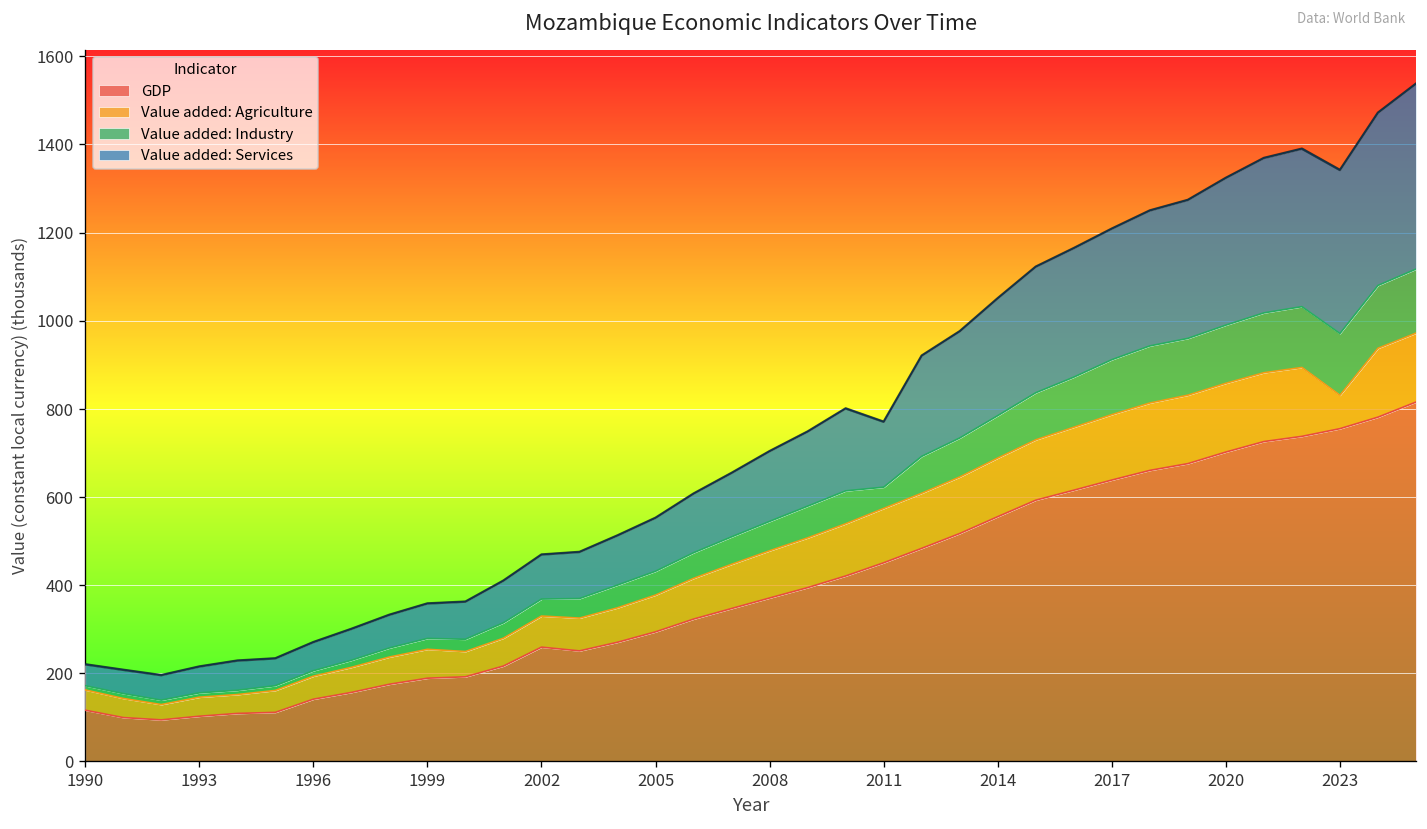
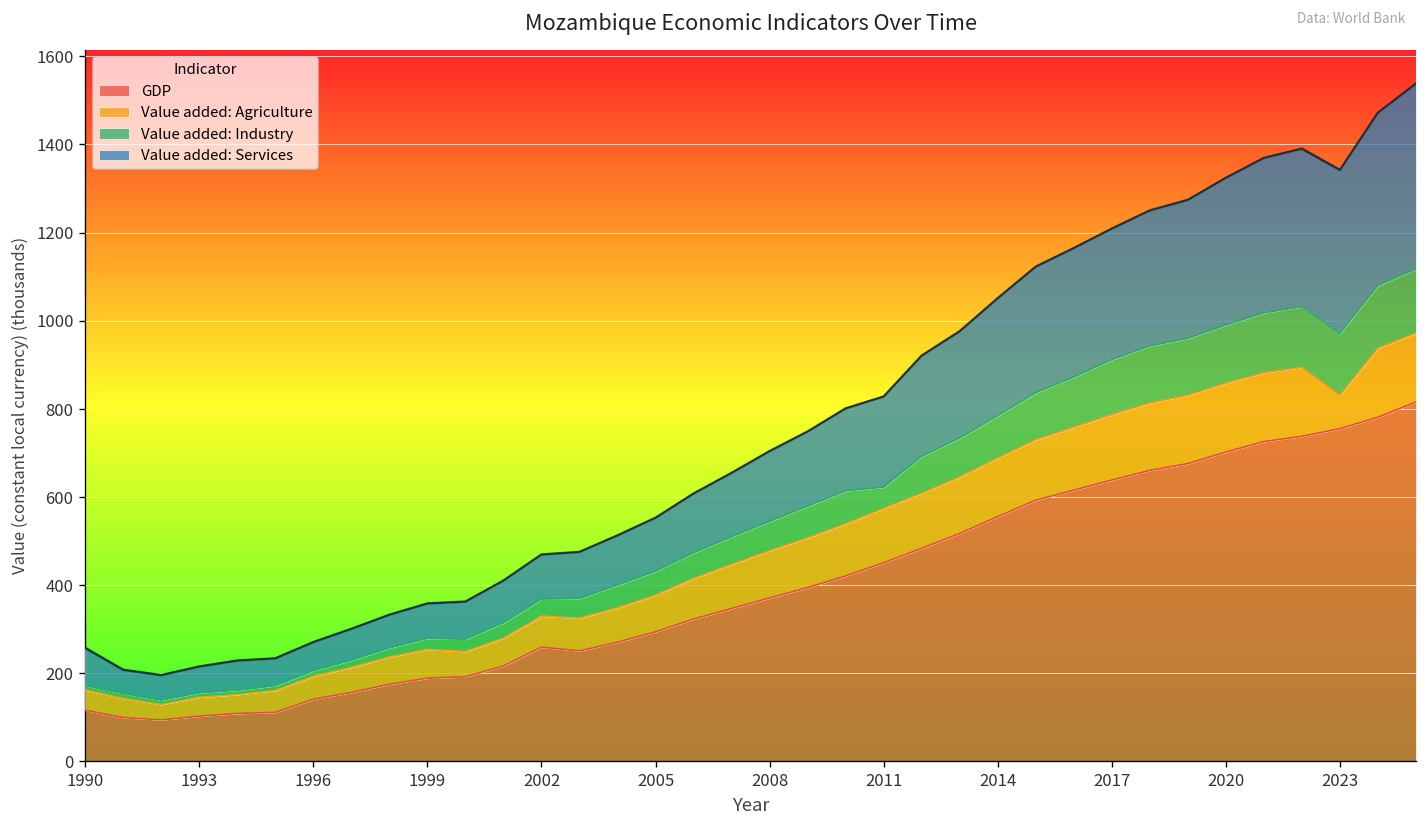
  {
    "GDP": {
      "1990": 120,
      "1993": 100,
      "1996": 140,
      "1999": 190,
      "2002": 260,
      "2005": 290,
      "2008": 370,
      "2011": 450,
      "2014": 560,
      "2017": 640,
      "2020": 700,
      "2023": 760
    },
    "Value added: Agriculture": {
      "1990": 50,
      "1993": 40,
      "1996": 50,
      "1999": 70,
      "2002": 70,
      "2005": 80,
      "2008": 110,
      "2011": 120,
      "2014": 130,
      "2017": 150,
      "2020": 160,
      "2023": 80
    },
    "Value added: Industry": {
      "1990": 10,
      "1993": 10,
      "1996": 10,
      "1999": 20,
      "2002": 40,
      "2005": 50,
      "2008": 70,
      "2011": 50,
      "2014": 100,
      "2017": 120,
      "2020": 130,
      "2023": 140
    },
    "Value added: Services": {
-     "1990": 50,
+     "1990": 90,
      "1993": 60,
      "1996": 60,
      "1999": 80,
      "2002": 100,
      "2005": 120,
      "2008": 160,
-     "2011": 150,
+     "2011": 210,
      "2014": 270,
      "2017": 300,
      "2020": 330,
      "2023": 370
    }
  }
